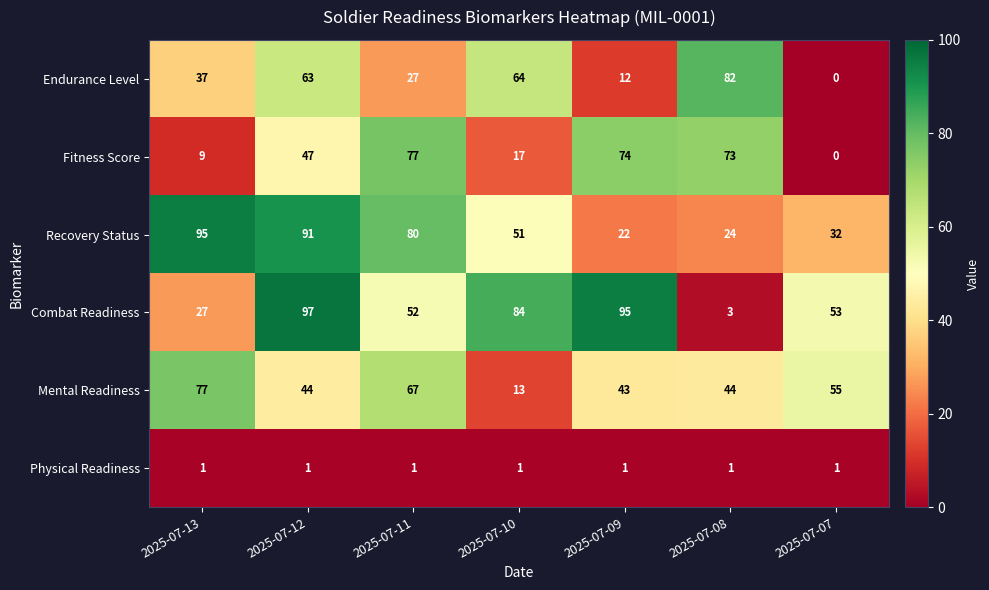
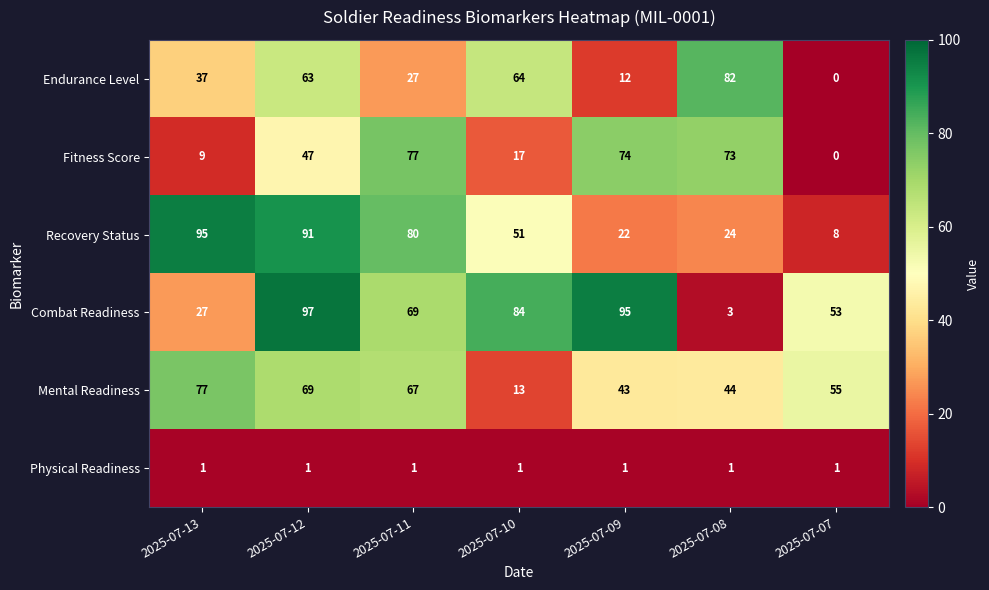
  {
    "Endurance Level": {
      "2025-07-13": 37,
      "2025-07-12": 63,
      "2025-07-11": 27,
      "2025-07-10": 64,
      "2025-07-09": 12,
      "2025-07-08": 82,
      "2025-07-07": 0
    },
    "Fitness Score": {
      "2025-07-13": 9,
      "2025-07-12": 47,
      "2025-07-11": 77,
      "2025-07-10": 17,
      "2025-07-09": 74,
      "2025-07-08": 73,
      "2025-07-07": 0
    },
    "Recovery Status": {
      "2025-07-13": 95,
      "2025-07-12": 91,
      "2025-07-11": 80,
      "2025-07-10": 51,
      "2025-07-09": 22,
      "2025-07-08": 24,
-     "2025-07-07": 32
+     "2025-07-07": 8
    },
    "Combat Readiness": {
      "2025-07-13": 27,
      "2025-07-12": 97,
-     "2025-07-11": 52,
+     "2025-07-11": 69,
      "2025-07-10": 84,
      "2025-07-09": 95,
      "2025-07-08": 3,
      "2025-07-07": 53
    },
    "Mental Readiness": {
      "2025-07-13": 77,
-     "2025-07-12": 44,
+     "2025-07-12": 69,
      "2025-07-11": 67,
      "2025-07-10": 13,
      "2025-07-09": 43,
      "2025-07-08": 44,
      "2025-07-07": 55
    },
    "Physical Readiness": {
      "2025-07-13": 1,
      "2025-07-12": 1,
      "2025-07-11": 1,
      "2025-07-10": 1,
      "2025-07-09": 1,
      "2025-07-08": 1,
      "2025-07-07": 1
    }
  }
